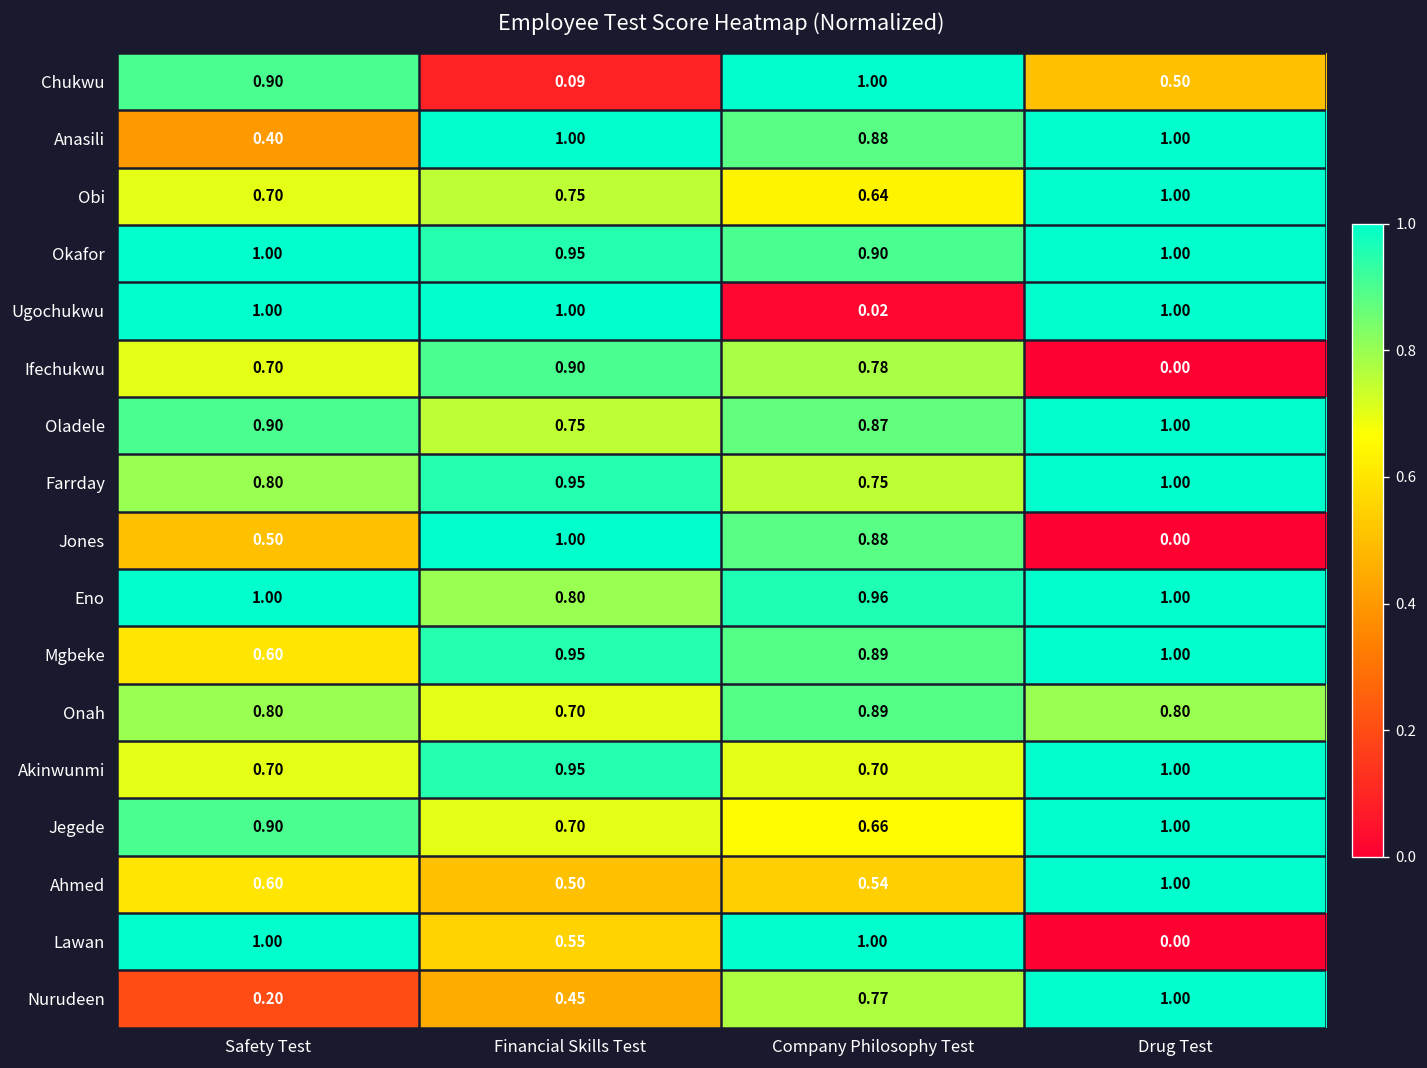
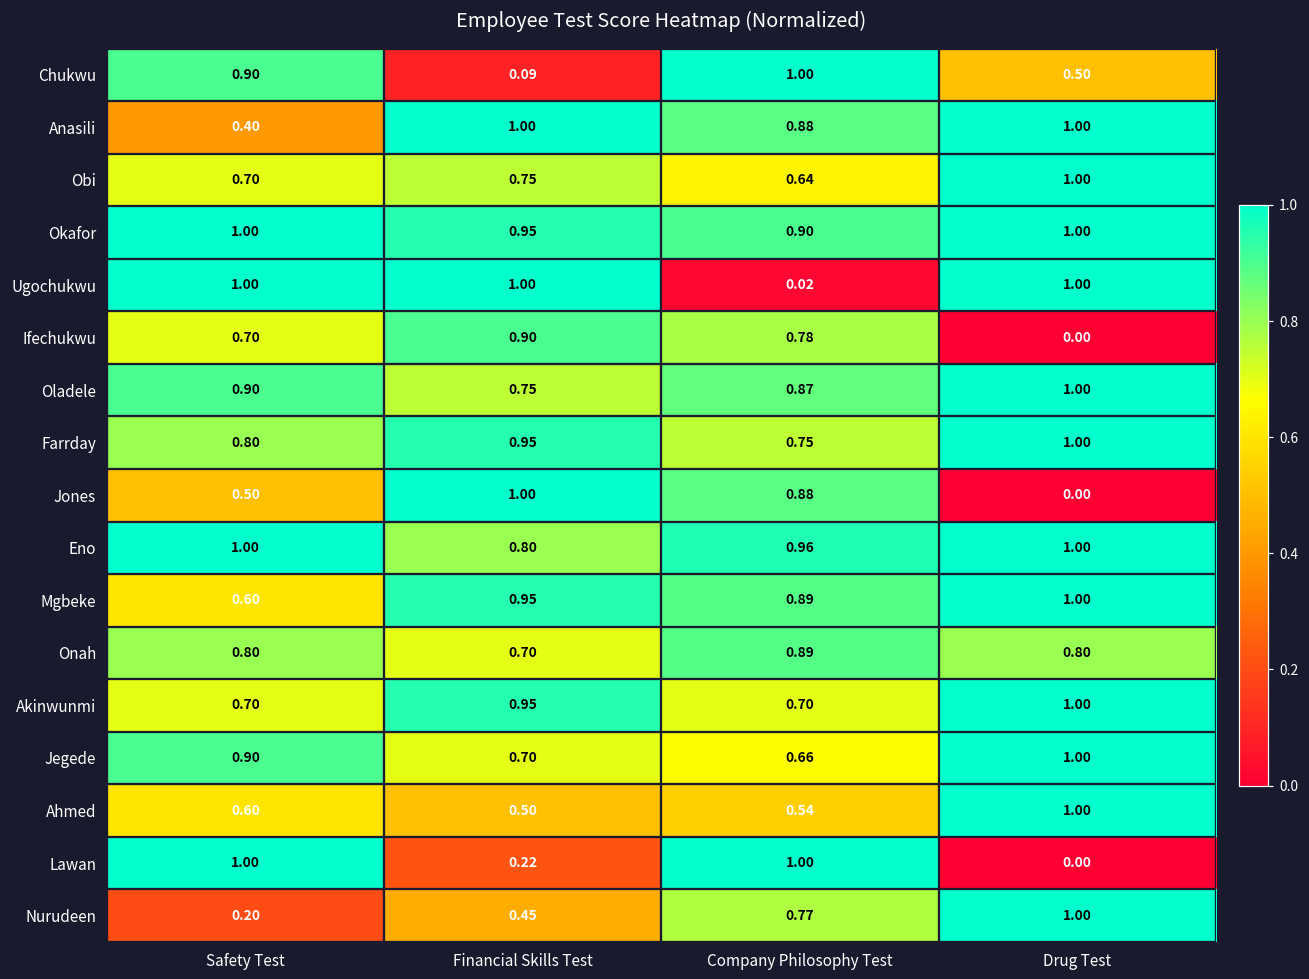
  {
    "Chukwu": {
      "Safety Test": 0.90,
      "Financial Skills Test": 0.09,
      "Company Philosophy Test": 1.00,
      "Drug Test": 0.50
    },
    "Anasili": {
      "Safety Test": 0.40,
      "Financial Skills Test": 1.00,
      "Company Philosophy Test": 0.88,
      "Drug Test": 1.00
    },
    "Obi": {
      "Safety Test": 0.70,
      "Financial Skills Test": 0.75,
      "Company Philosophy Test": 0.64,
      "Drug Test": 1.00
    },
    "Okafor": {
      "Safety Test": 1.00,
      "Financial Skills Test": 0.95,
      "Company Philosophy Test": 0.90,
      "Drug Test": 1.00
    },
    "Ugochukwu": {
      "Safety Test": 1.00,
      "Financial Skills Test": 1.00,
      "Company Philosophy Test": 0.02,
      "Drug Test": 1.00
    },
    "Ifechukwu": {
      "Safety Test": 0.70,
      "Financial Skills Test": 0.90,
      "Company Philosophy Test": 0.78,
      "Drug Test": 0.00
    },
    "Oladele": {
      "Safety Test": 0.90,
      "Financial Skills Test": 0.75,
      "Company Philosophy Test": 0.87,
      "Drug Test": 1.00
    },
    "Farrday": {
      "Safety Test": 0.80,
      "Financial Skills Test": 0.95,
      "Company Philosophy Test": 0.75,
      "Drug Test": 1.00
    },
    "Jones": {
      "Safety Test": 0.50,
      "Financial Skills Test": 1.00,
      "Company Philosophy Test": 0.88,
      "Drug Test": 0.00
    },
    "Eno": {
      "Safety Test": 1.00,
      "Financial Skills Test": 0.80,
      "Company Philosophy Test": 0.96,
      "Drug Test": 1.00
    },
    "Mgbeke": {
      "Safety Test": 0.60,
      "Financial Skills Test": 0.95,
      "Company Philosophy Test": 0.89,
      "Drug Test": 1.00
    },
    "Onah": {
      "Safety Test": 0.80,
      "Financial Skills Test": 0.70,
      "Company Philosophy Test": 0.89,
      "Drug Test": 0.80
    },
    "Akinwunmi": {
      "Safety Test": 0.70,
      "Financial Skills Test": 0.95,
      "Company Philosophy Test": 0.70,
      "Drug Test": 1.00
    },
    "Jegede": {
      "Safety Test": 0.90,
      "Financial Skills Test": 0.70,
      "Company Philosophy Test": 0.66,
      "Drug Test": 1.00
    },
    "Ahmed": {
      "Safety Test": 0.60,
      "Financial Skills Test": 0.50,
      "Company Philosophy Test": 0.54,
      "Drug Test": 1.00
    },
    "Lawan": {
      "Safety Test": 1.00,
-     "Financial Skills Test": 0.55,
+     "Financial Skills Test": 0.22,
      "Company Philosophy Test": 1.00,
      "Drug Test": 0.00
    },
    "Nurudeen": {
      "Safety Test": 0.20,
      "Financial Skills Test": 0.45,
      "Company Philosophy Test": 0.77,
      "Drug Test": 1.00
    }
  }
